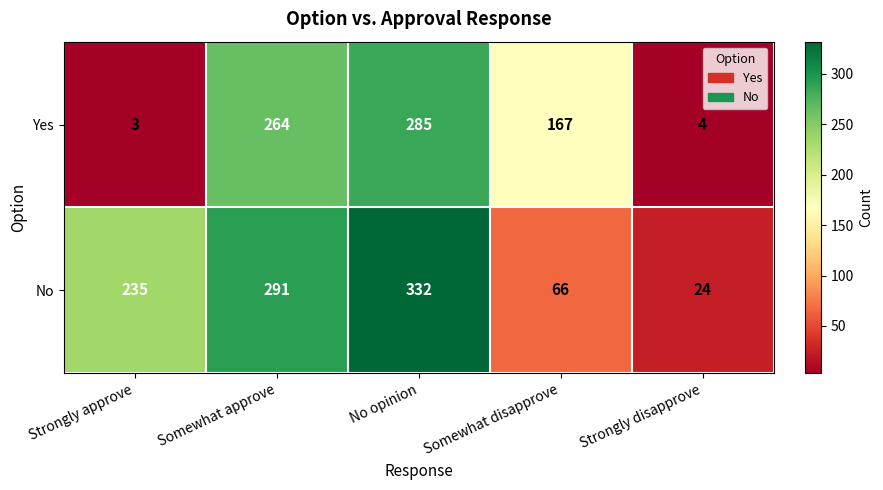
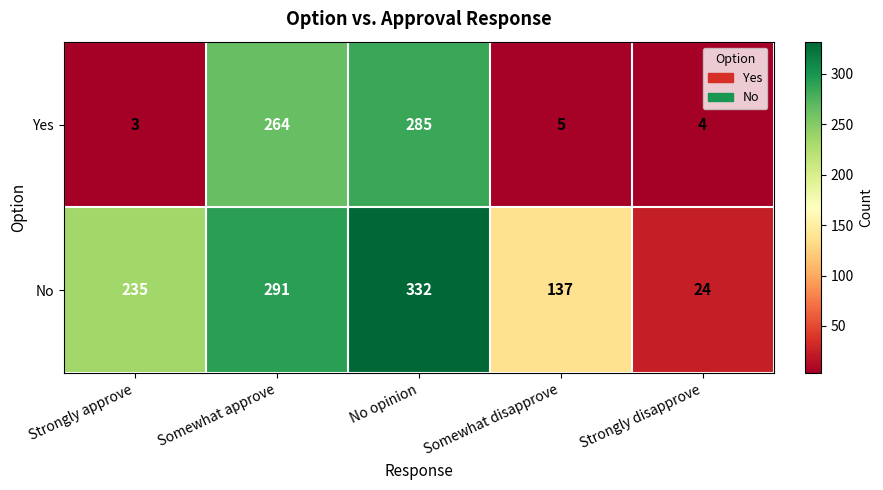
  {
    "Yes": {
      "Strongly approve": 3,
      "Somewhat approve": 264,
      "No opinion": 285,
-     "Somewhat disapprove": 167,
+     "Somewhat disapprove": 5,
      "Strongly disapprove": 4
    },
    "No": {
      "Strongly approve": 235,
      "Somewhat approve": 291,
      "No opinion": 332,
-     "Somewhat disapprove": 66,
+     "Somewhat disapprove": 137,
      "Strongly disapprove": 24
    }
  }
